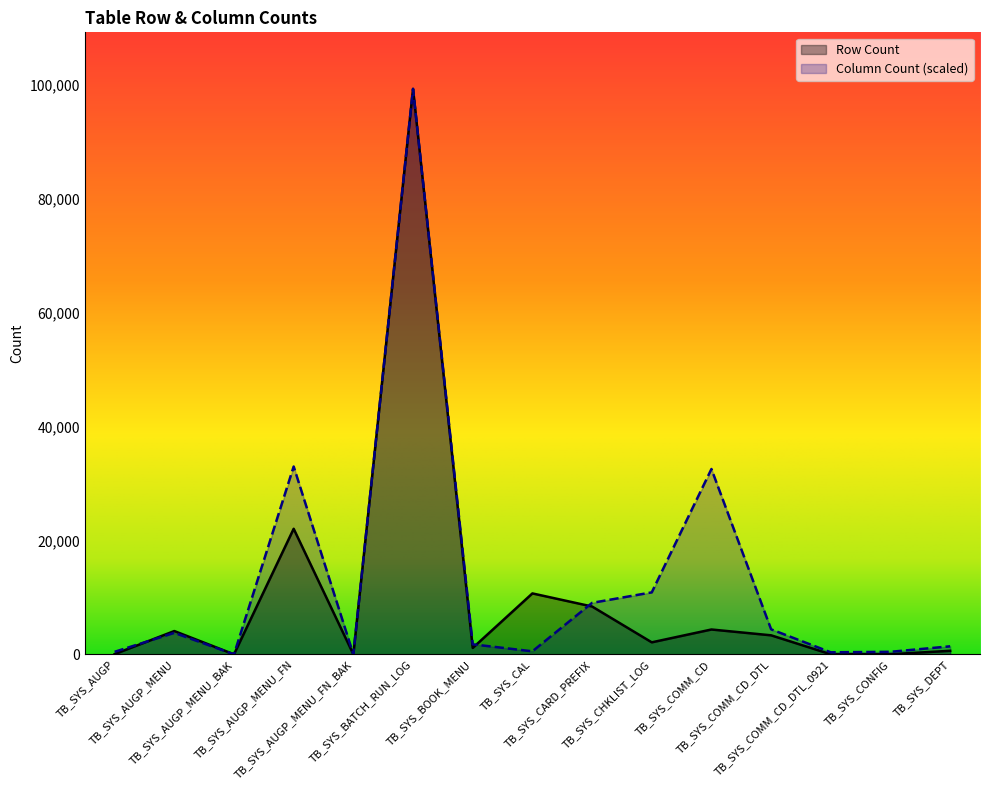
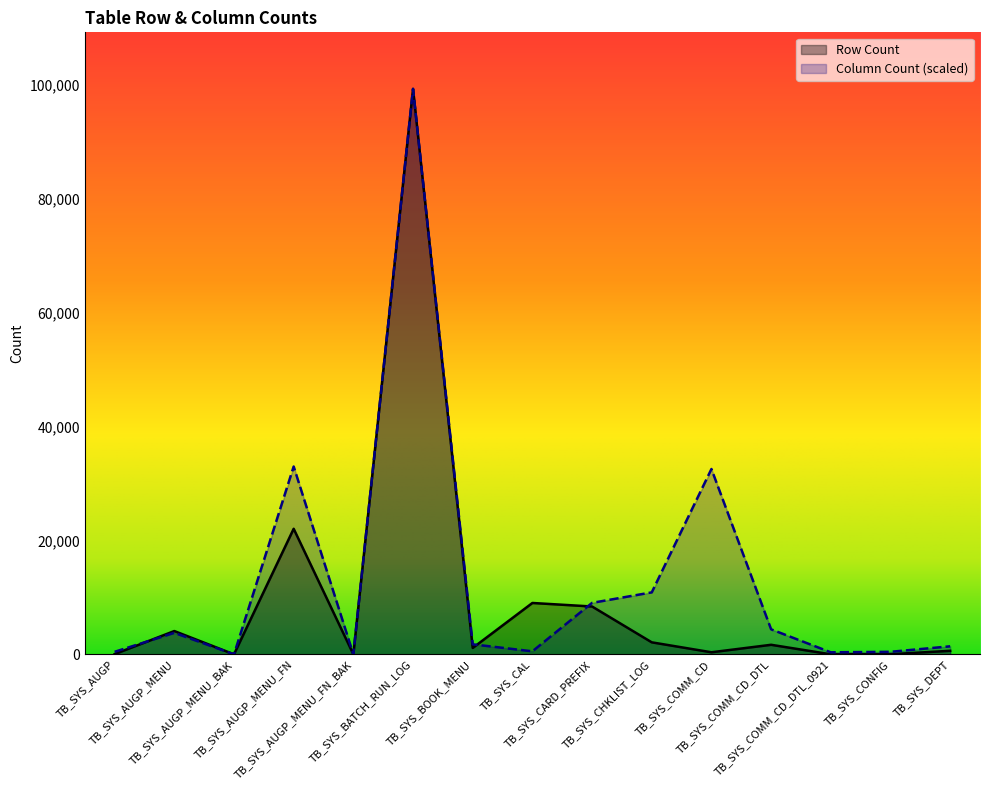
  {
    "Row Count": {
      "TB_SYS_AUGP_MENU_FN": "22,000",
      "TB_SYS_BOOK_MENU": "1,000",
-     "TB_SYS_CAL": "11,000",
+     "TB_SYS_CAL": "9,000",
      "TB_SYS_CARD_PREFIX": "8,000",
      "TB_SYS_CHKLIST_LOG": "2,000",
-     "TB_SYS_COMM_CD": "4,000",
-     "TB_SYS_COMM_CD_DTL": "3,000",
+     "TB_SYS_COMM_CD": "0",
+     "TB_SYS_COMM_CD_DTL": "2,000",
      "TB_SYS_DEPT": "1,000"
    },
    "Column Count (scaled)": {
      "TB_SYS_AUGP_MENU_FN": "33,000",
      "TB_SYS_BOOK_MENU": "2,000",
      "TB_SYS_CAL": "1,000",
      "TB_SYS_CARD_PREFIX": "9,000",
      "TB_SYS_CHKLIST_LOG": "11,000",
      "TB_SYS_COMM_CD": "33,000",
      "TB_SYS_COMM_CD_DTL": "4,000",
      "TB_SYS_DEPT": "1,000"
    }
  }
